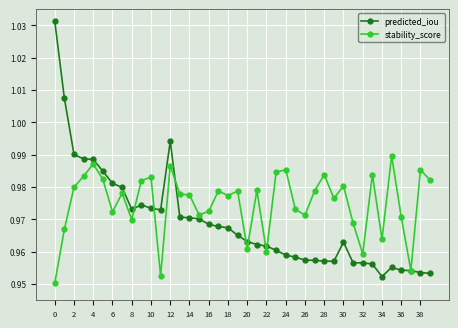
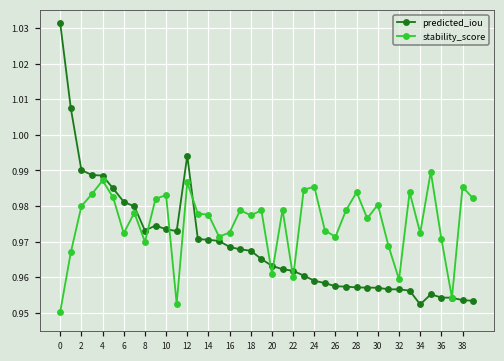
  {
    "predicted_iou": {
      "0": 1.031,
      "2": 0.990,
      "4": 0.989,
      "6": 0.981,
      "8": 0.973,
      "10": 0.973,
      "12": 0.994,
      "14": 0.970,
      "16": 0.968,
      "18": 0.967,
      "20": 0.963,
      "22": 0.962,
      "24": 0.959,
      "26": 0.957,
      "28": 0.957,
-     "30": 0.963,
+     "30": 0.957,
      "32": 0.957,
      "34": 0.952,
      "36": 0.954,
      "38": 0.954
    },
    "stability_score": {
      "0": 0.950,
      "2": 0.980,
      "4": 0.987,
      "6": 0.972,
      "8": 0.970,
      "10": 0.983,
      "12": 0.987,
      "14": 0.978,
      "16": 0.973,
      "18": 0.977,
      "20": 0.961,
      "22": 0.960,
      "24": 0.985,
      "26": 0.971,
      "28": 0.984,
      "30": 0.980,
      "32": 0.959,
-     "34": 0.964,
+     "34": 0.972,
      "36": 0.971,
      "38": 0.985
    }
  }
